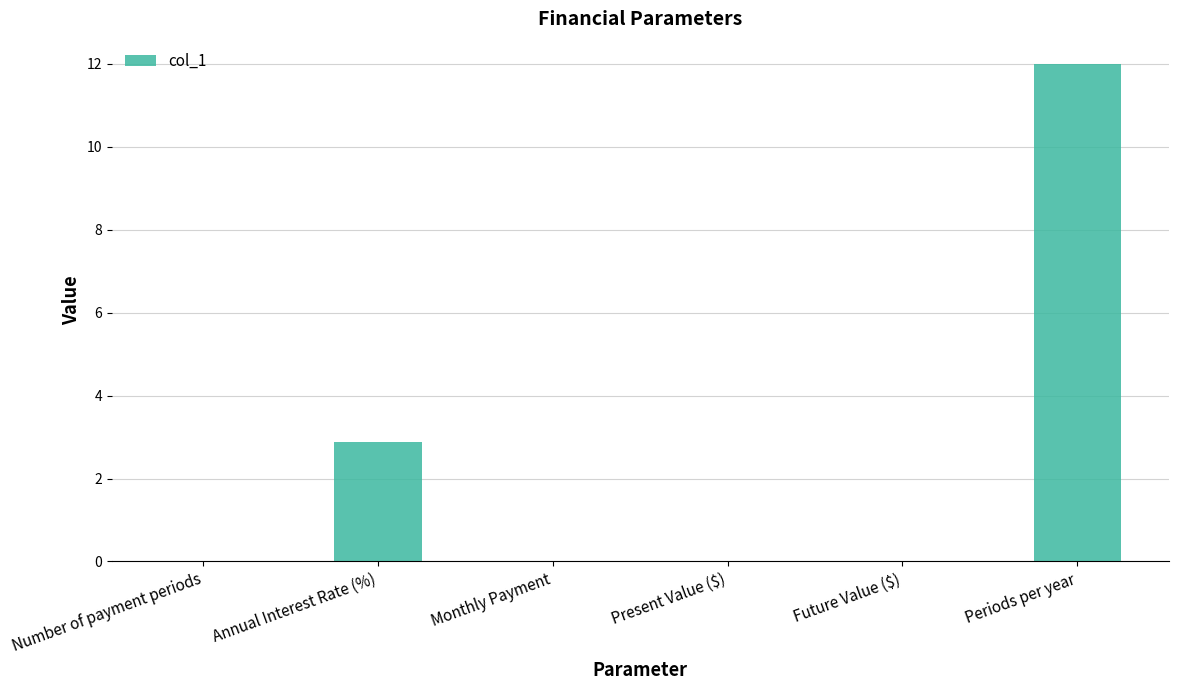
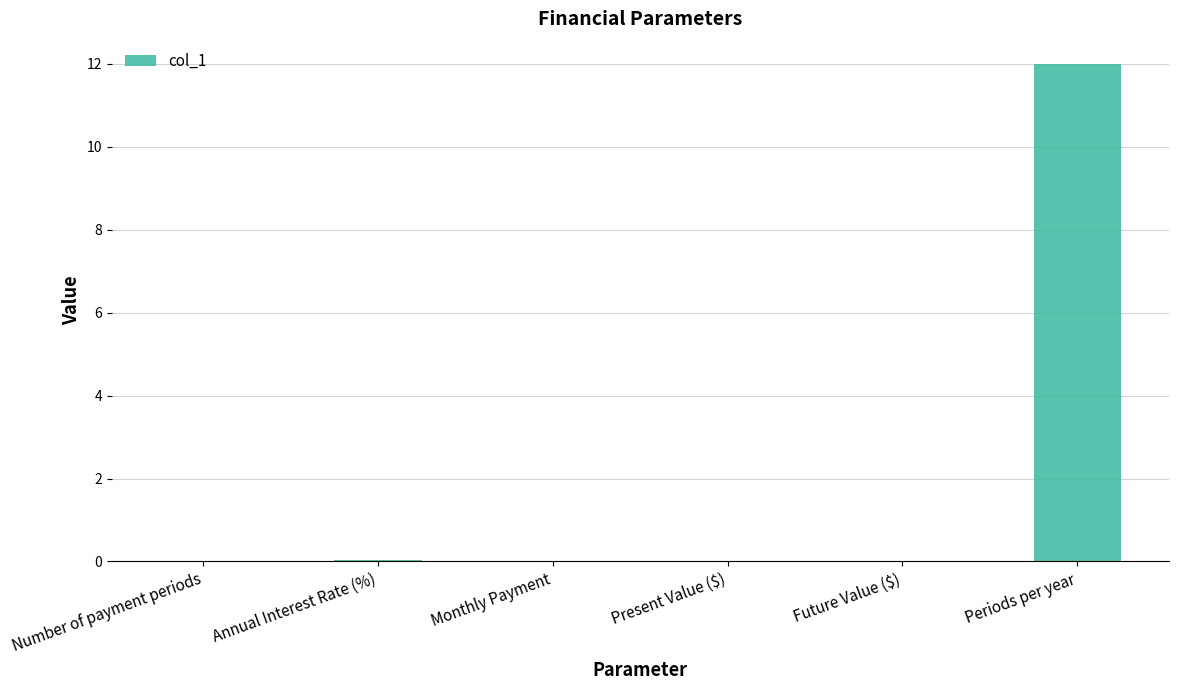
  {
    "Number of payment periods": 0.0,
-   "Annual Interest Rate (%)": 2.9,
+   "Annual Interest Rate (%)": 0.0,
    "Monthly Payment": 0.0,
    "Present Value ($)": 0.0,
    "Future Value ($)": 0.0,
    "Periods per year": 12.0
  }
